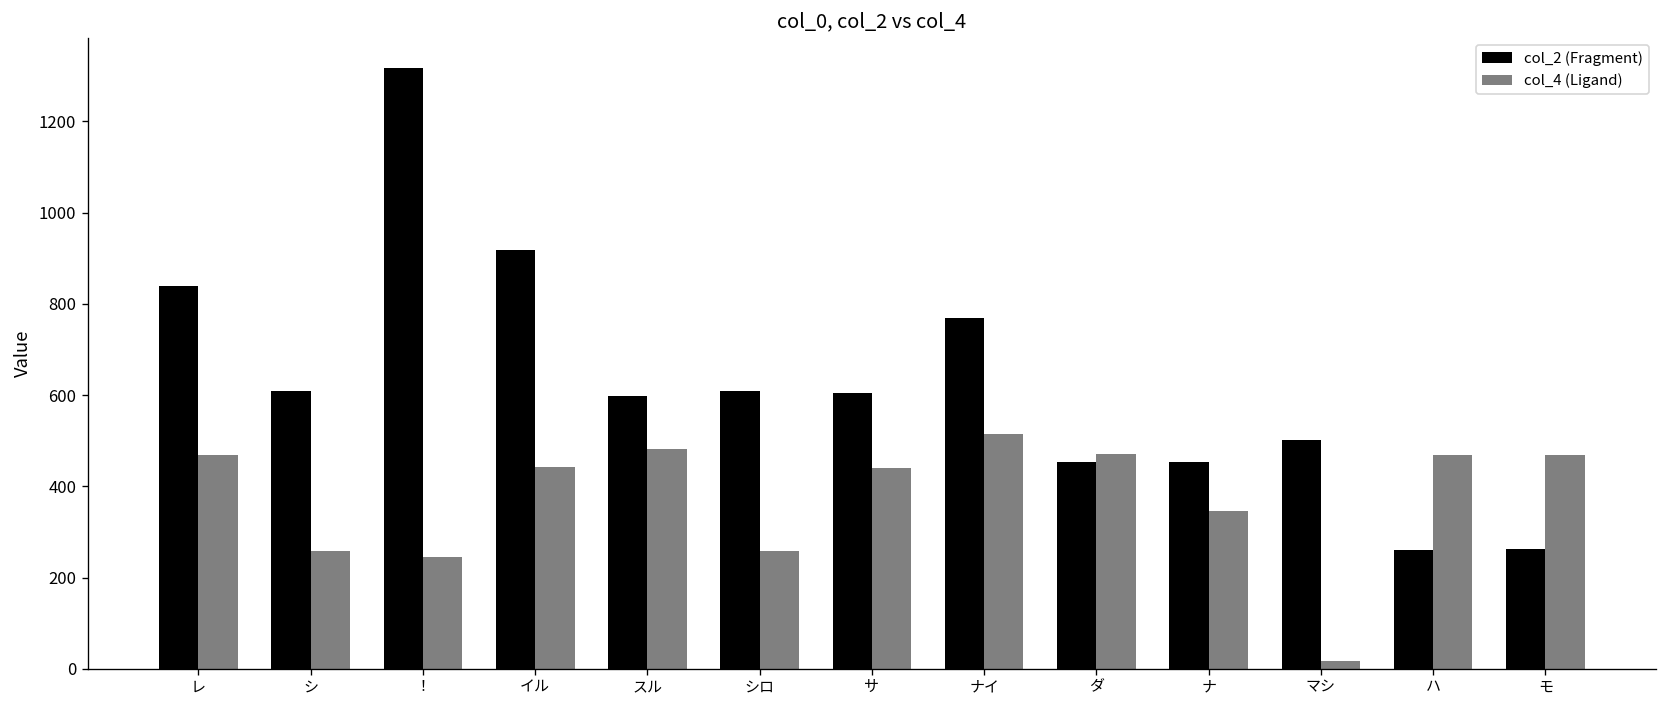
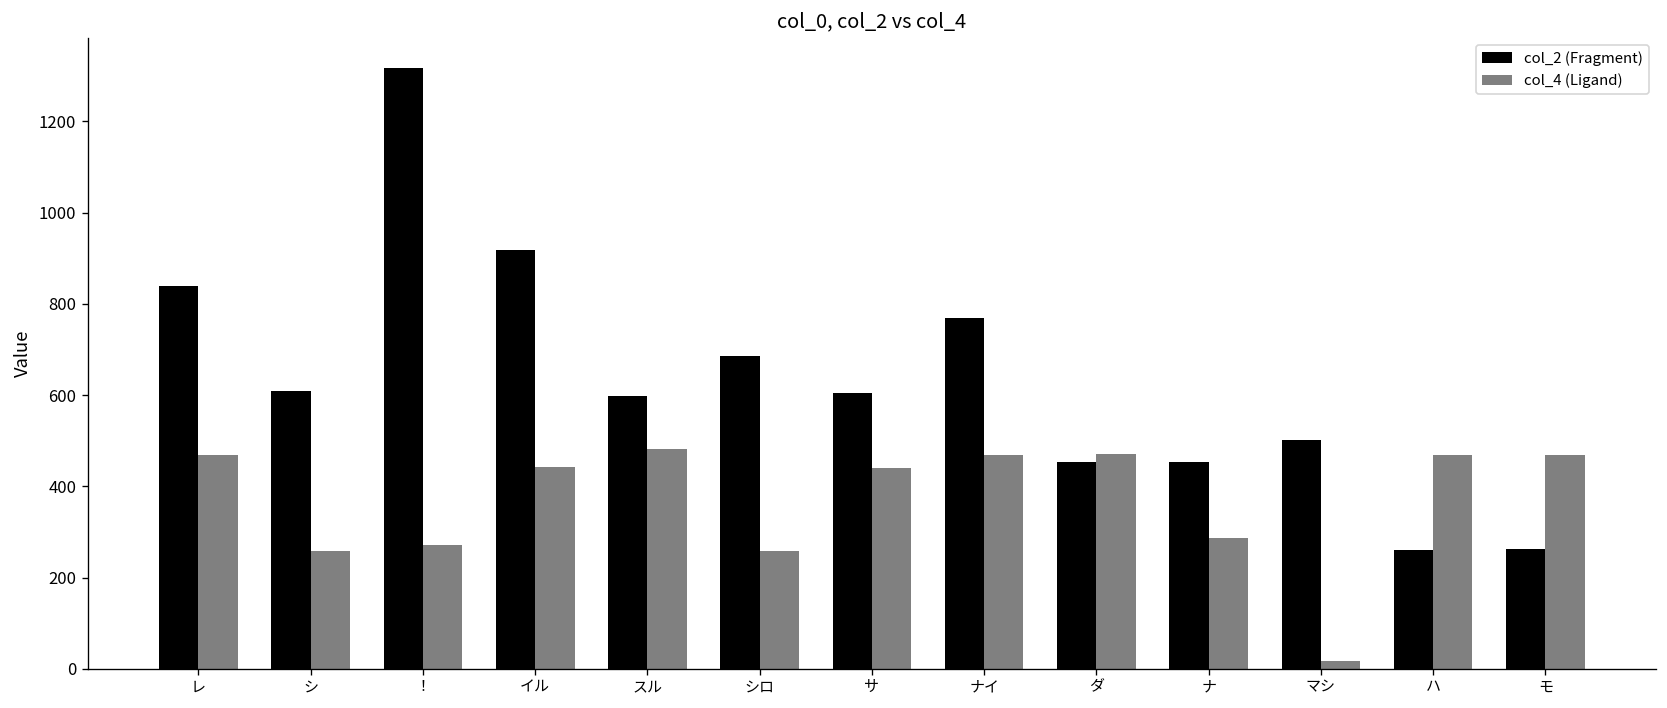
  {
    "col_2 (Fragment)": {
      "レ": 840,
      "シ": 610,
      "！": 1320,
      "イル": 920,
      "スル": 600,
-     "シロ": 610,
+     "シロ": 690,
      "サ": 610,
      "ナイ": 770,
      "ダ": 450,
      "ナ": 450,
      "マシ": 500,
      "ハ": 260,
      "モ": 260
    },
    "col_4 (Ligand)": {
      "レ": 470,
      "シ": 260,
-     "！": 240,
+     "！": 270,
      "イル": 440,
      "スル": 480,
      "シロ": 260,
      "サ": 440,
-     "ナイ": 510,
+     "ナイ": 470,
      "ダ": 470,
-     "ナ": 350,
+     "ナ": 290,
      "マシ": 20,
      "ハ": 470,
      "モ": 470
    }
  }
